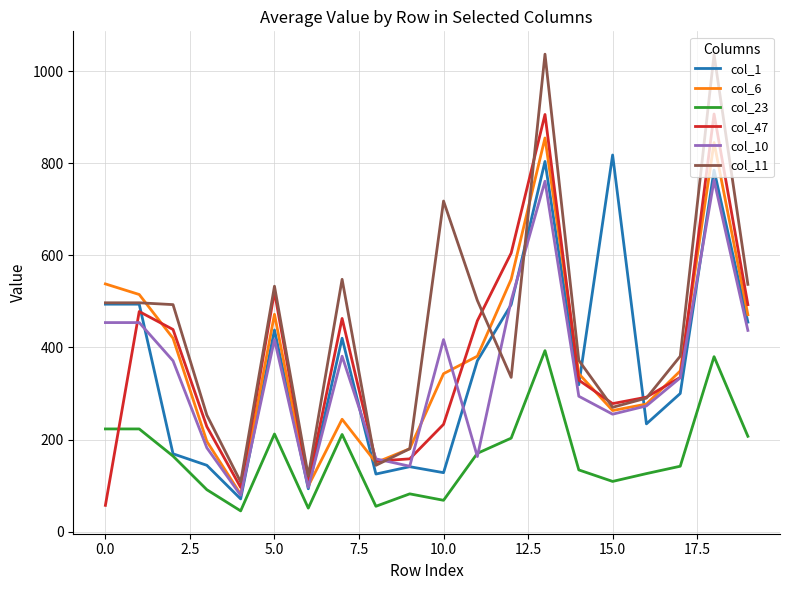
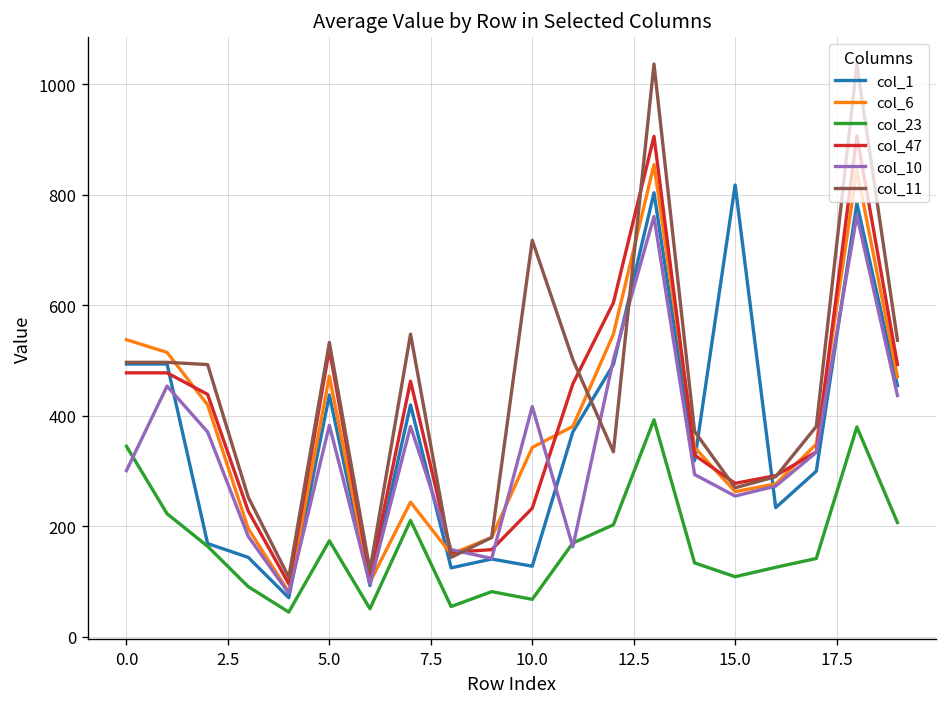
  {
    "col_1": {
      "5.0": 440,
      "10.0": 130,
      "15.0": 820
    },
    "col_6": {
      "0.0": 540,
      "5.0": 470,
      "10.0": 340,
      "15.0": 260
    },
    "col_23": {
-     "0.0": 220,
-     "5.0": 210,
+     "0.0": 350,
+     "5.0": 170,
      "10.0": 70,
      "15.0": 110
    },
    "col_47": {
-     "0.0": 60,
+     "0.0": 480,
      "5.0": 520,
      "10.0": 230,
      "15.0": 280
    },
    "col_10": {
-     "0.0": 450,
-     "5.0": 420,
+     "0.0": 300,
+     "5.0": 380,
      "10.0": 420,
      "15.0": 260
    },
    "col_11": {
      "5.0": 530,
      "10.0": 720,
      "15.0": 270
    }
  }
